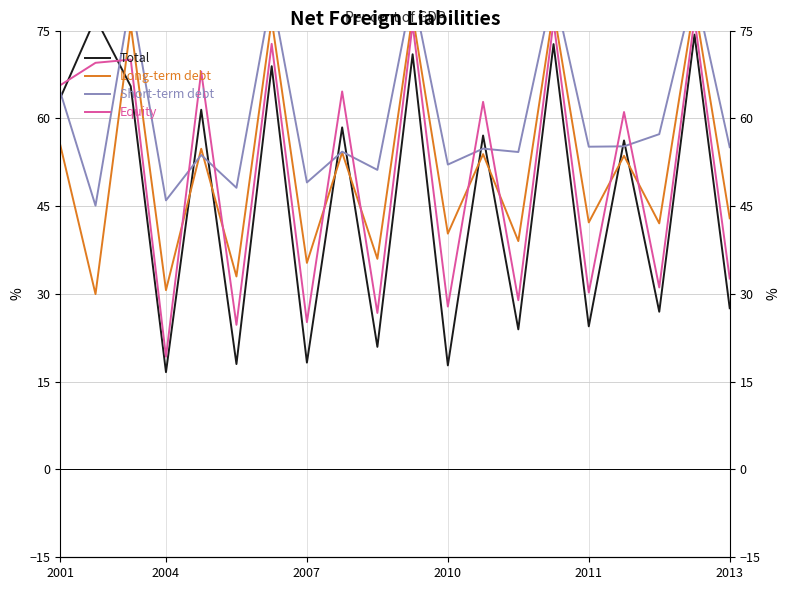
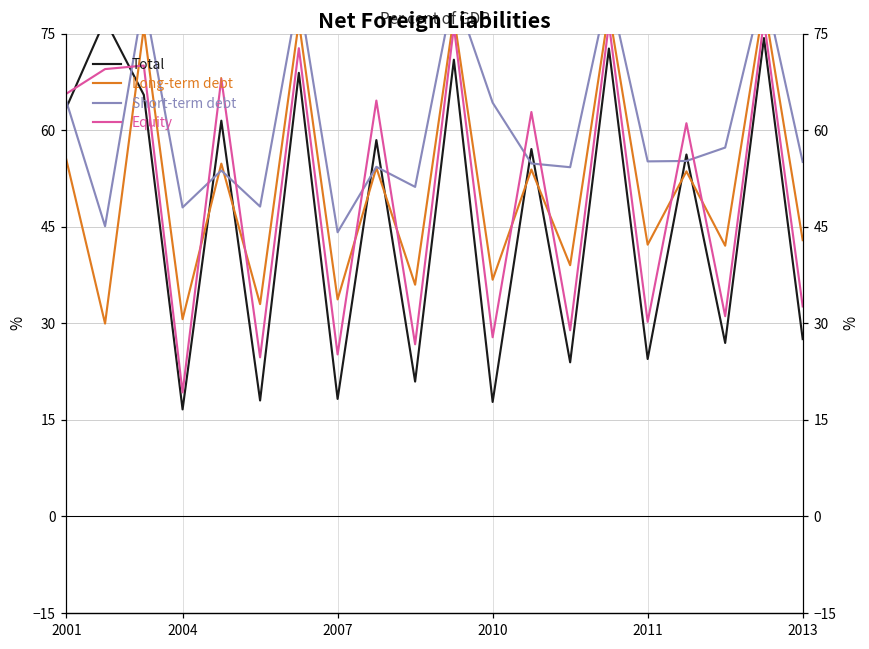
  {
    "Total": {
      "2001": 63,
      "2004": 17,
      "2007": 18,
      "2010": 18,
      "2011": 24,
      "2013": 28
    },
    "Long-term debt": {
      "2001": 55,
      "2004": 31,
-     "2007": 35,
-     "2010": 40,
+     "2007": 34,
+     "2010": 37,
      "2011": 42,
      "2013": 43
    },
    "Short-term debt": {
      "2001": 64,
-     "2004": 46,
-     "2007": 49,
-     "2010": 52,
+     "2004": 48,
+     "2007": 44,
+     "2010": 64,
      "2011": 55,
      "2013": 55
    },
    "Equity": {
      "2001": 66,
      "2004": 19,
      "2007": 25,
      "2010": 28,
      "2011": 30,
      "2013": 33
    }
  }
